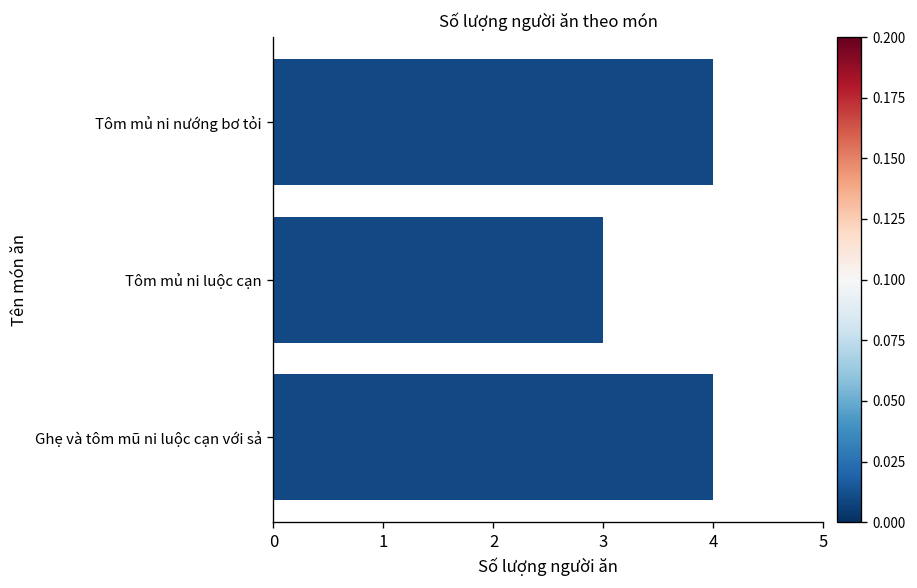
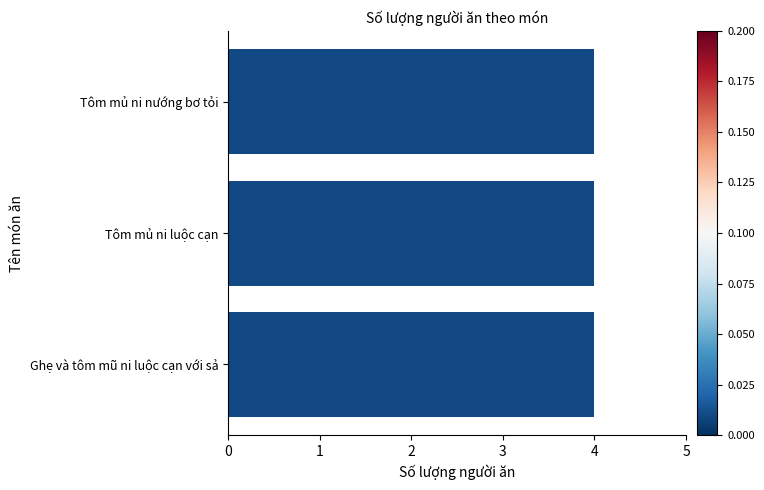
  {
    "Tôm mủ ni nướng bơ tỏi": 4,
-   "Tôm mủ ni luộc cạn": 3,
+   "Tôm mủ ni luộc cạn": 4,
    "Ghẹ và tôm mũ ni luộc cạn với sả": 4
  }
